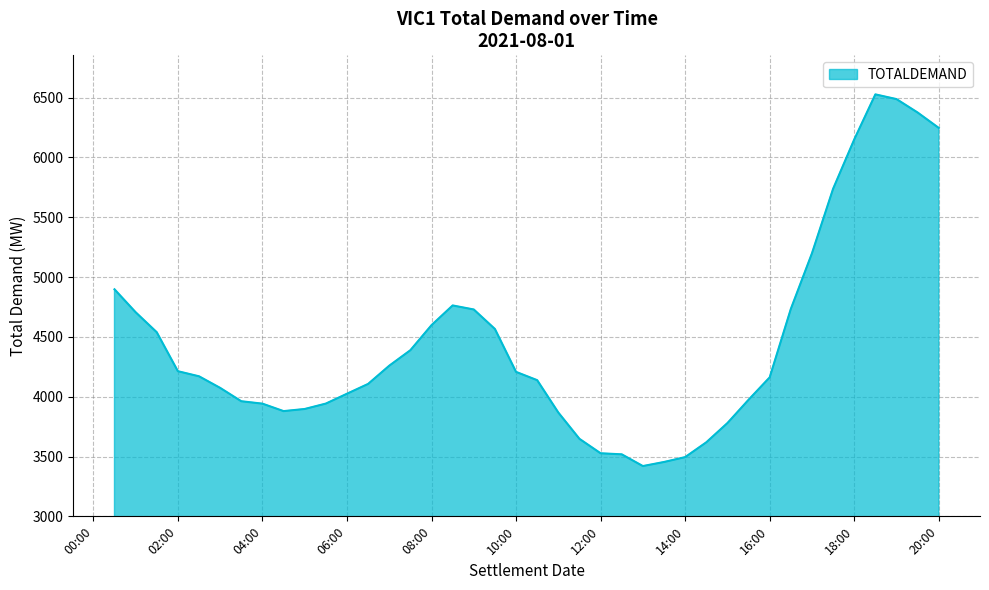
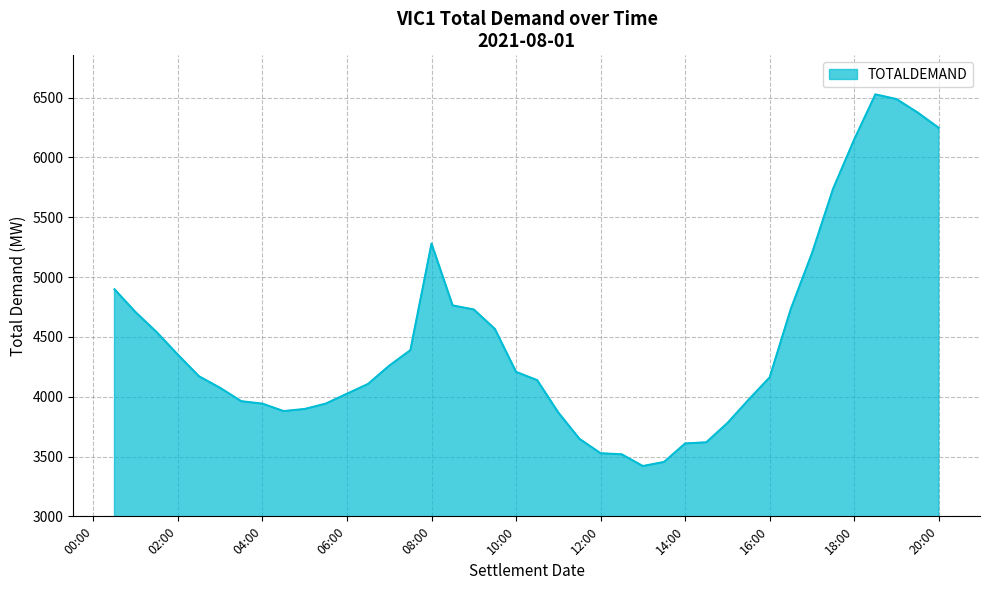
  {
-   "02:00": 4210,
+   "02:00": 4350,
    "04:00": 3940,
    "06:00": 4020,
-   "08:00": 4600,
+   "08:00": 5280,
    "10:00": 4210,
    "12:00": 3530,
-   "14:00": 3490,
+   "14:00": 3610,
    "16:00": 4160,
    "18:00": 6150,
    "20:00": 6250
  }
